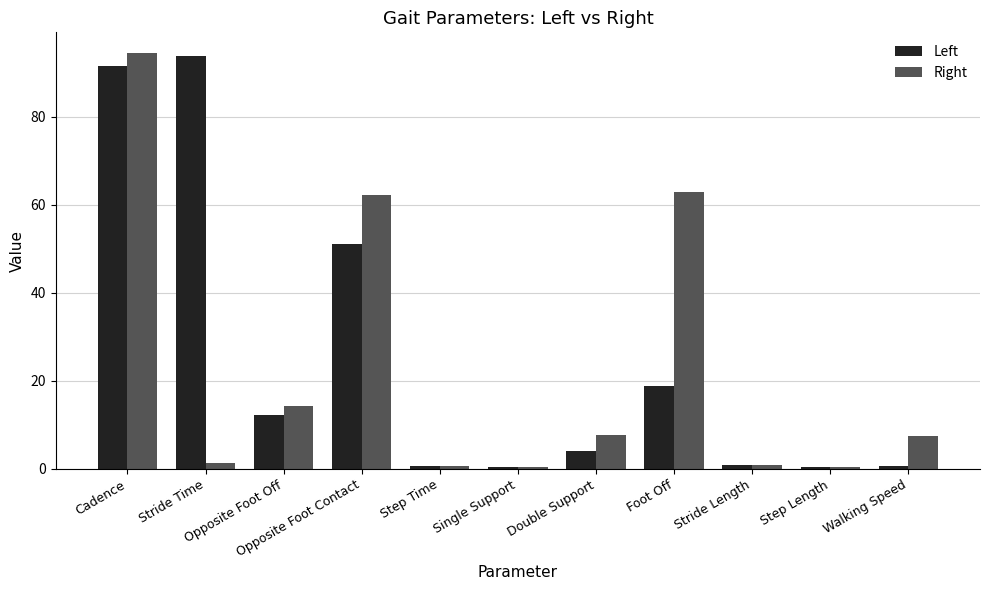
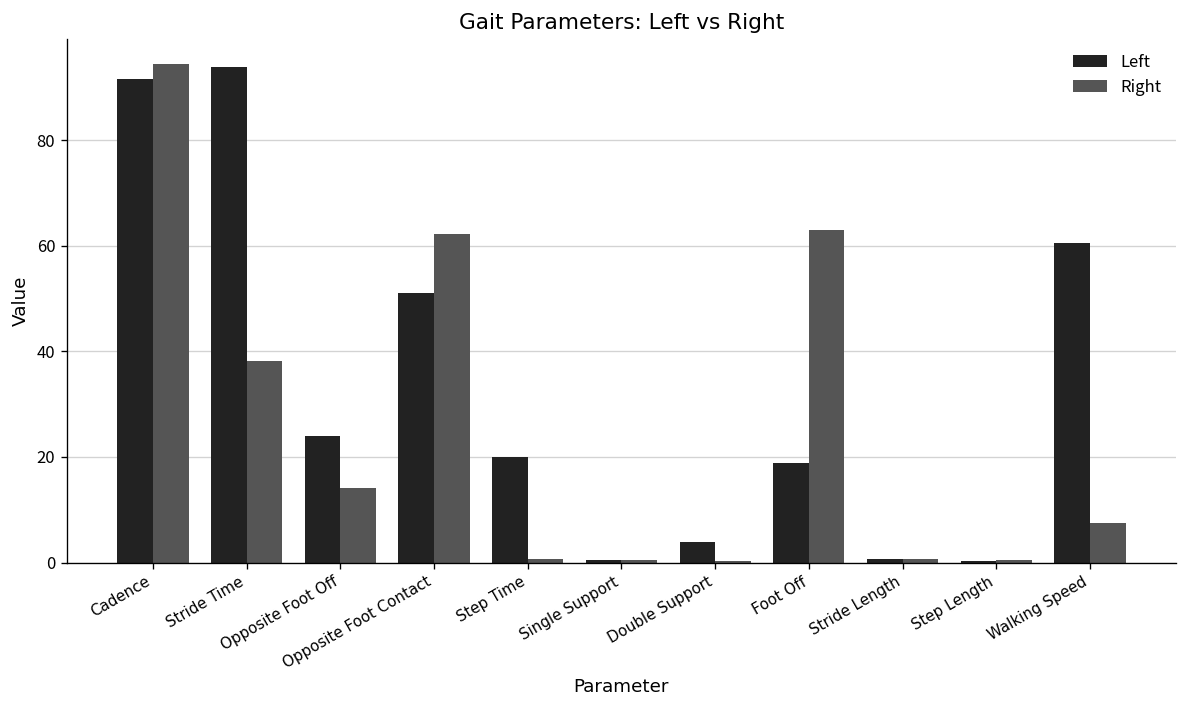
  {
    "Left": {
      "Cadence": 92,
      "Stride Time": 94,
-     "Opposite Foot Off": 12,
+     "Opposite Foot Off": 24,
      "Opposite Foot Contact": 51,
-     "Step Time": 1,
+     "Step Time": 20,
      "Double Support": 4,
      "Foot Off": 19,
      "Stride Length": 1,
-     "Walking Speed": 1
+     "Walking Speed": 60
    },
    "Right": {
      "Cadence": 94,
-     "Stride Time": 1,
+     "Stride Time": 38,
      "Opposite Foot Off": 14,
      "Opposite Foot Contact": 62,
      "Step Time": 1,
-     "Double Support": 8,
+     "Double Support": 0,
      "Foot Off": 63,
      "Stride Length": 1,
      "Walking Speed": 7
    }
  }
